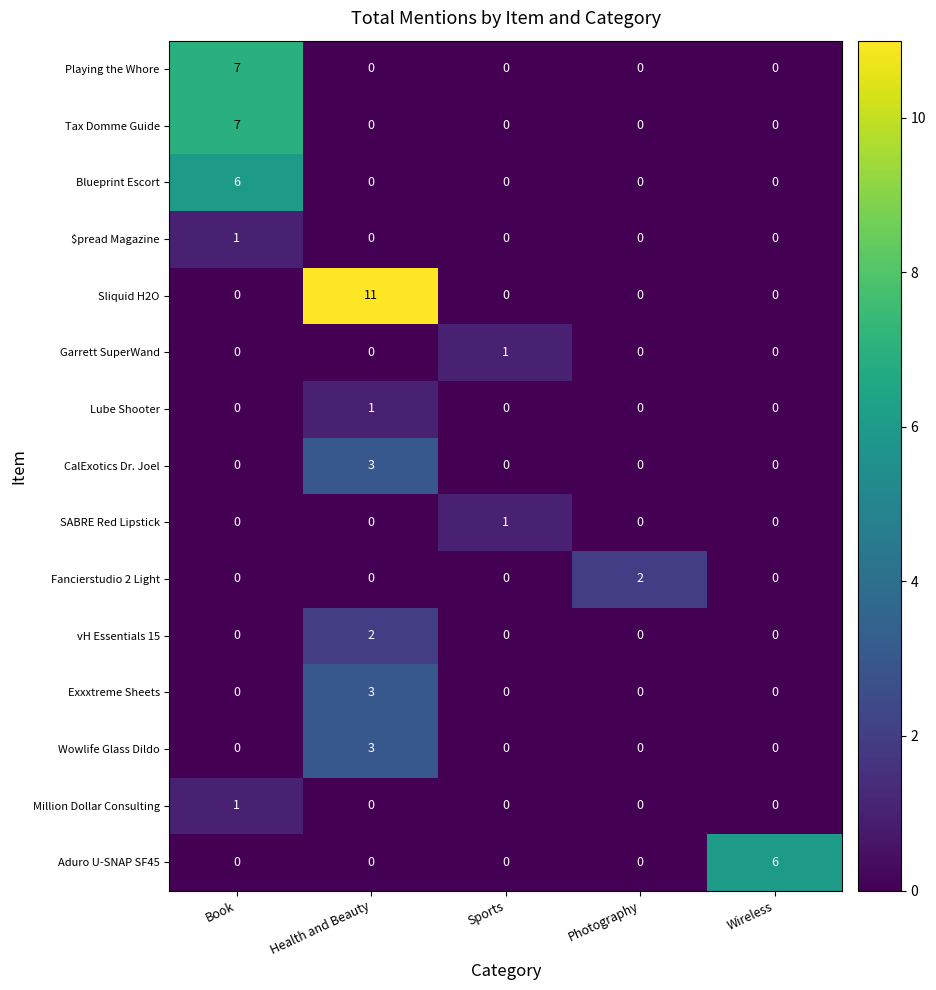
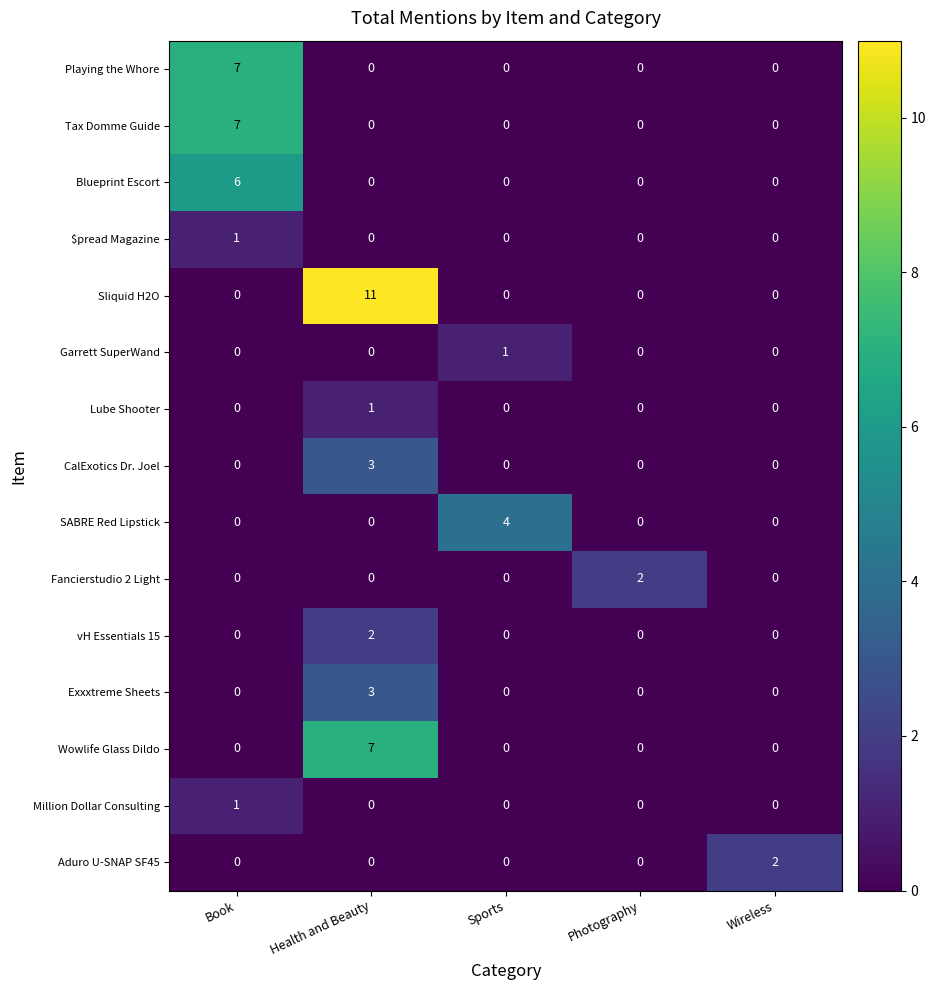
  {
    "Playing the Whore": {
      "Book": 7,
      "Health and Beauty": 0,
      "Sports": 0,
      "Photography": 0,
      "Wireless": 0
    },
    "Tax Domme Guide": {
      "Book": 7,
      "Health and Beauty": 0,
      "Sports": 0,
      "Photography": 0,
      "Wireless": 0
    },
    "Blueprint Escort": {
      "Book": 6,
      "Health and Beauty": 0,
      "Sports": 0,
      "Photography": 0,
      "Wireless": 0
    },
    "$pread Magazine": {
      "Book": 1,
      "Health and Beauty": 0,
      "Sports": 0,
      "Photography": 0,
      "Wireless": 0
    },
    "Sliquid H2O": {
      "Book": 0,
      "Health and Beauty": 11,
      "Sports": 0,
      "Photography": 0,
      "Wireless": 0
    },
    "Garrett SuperWand": {
      "Book": 0,
      "Health and Beauty": 0,
      "Sports": 1,
      "Photography": 0,
      "Wireless": 0
    },
    "Lube Shooter": {
      "Book": 0,
      "Health and Beauty": 1,
      "Sports": 0,
      "Photography": 0,
      "Wireless": 0
    },
    "CalExotics Dr. Joel": {
      "Book": 0,
      "Health and Beauty": 3,
      "Sports": 0,
      "Photography": 0,
      "Wireless": 0
    },
    "SABRE Red Lipstick": {
      "Book": 0,
      "Health and Beauty": 0,
-     "Sports": 1,
+     "Sports": 4,
      "Photography": 0,
      "Wireless": 0
    },
    "Fancierstudio 2 Light": {
      "Book": 0,
      "Health and Beauty": 0,
      "Sports": 0,
      "Photography": 2,
      "Wireless": 0
    },
    "vH Essentials 15": {
      "Book": 0,
      "Health and Beauty": 2,
      "Sports": 0,
      "Photography": 0,
      "Wireless": 0
    },
    "Exxxtreme Sheets": {
      "Book": 0,
      "Health and Beauty": 3,
      "Sports": 0,
      "Photography": 0,
      "Wireless": 0
    },
    "Wowlife Glass Dildo": {
      "Book": 0,
-     "Health and Beauty": 3,
+     "Health and Beauty": 7,
      "Sports": 0,
      "Photography": 0,
      "Wireless": 0
    },
    "Million Dollar Consulting": {
      "Book": 1,
      "Health and Beauty": 0,
      "Sports": 0,
      "Photography": 0,
      "Wireless": 0
    },
    "Aduro U-SNAP SF45": {
      "Book": 0,
      "Health and Beauty": 0,
      "Sports": 0,
      "Photography": 0,
-     "Wireless": 6
+     "Wireless": 2
    }
  }
